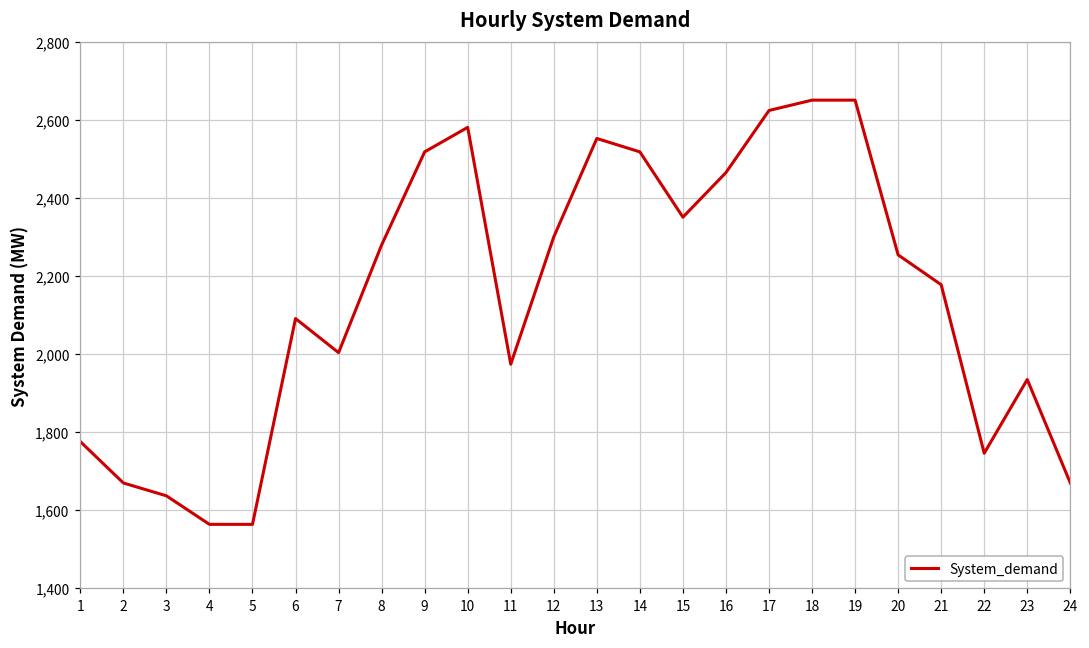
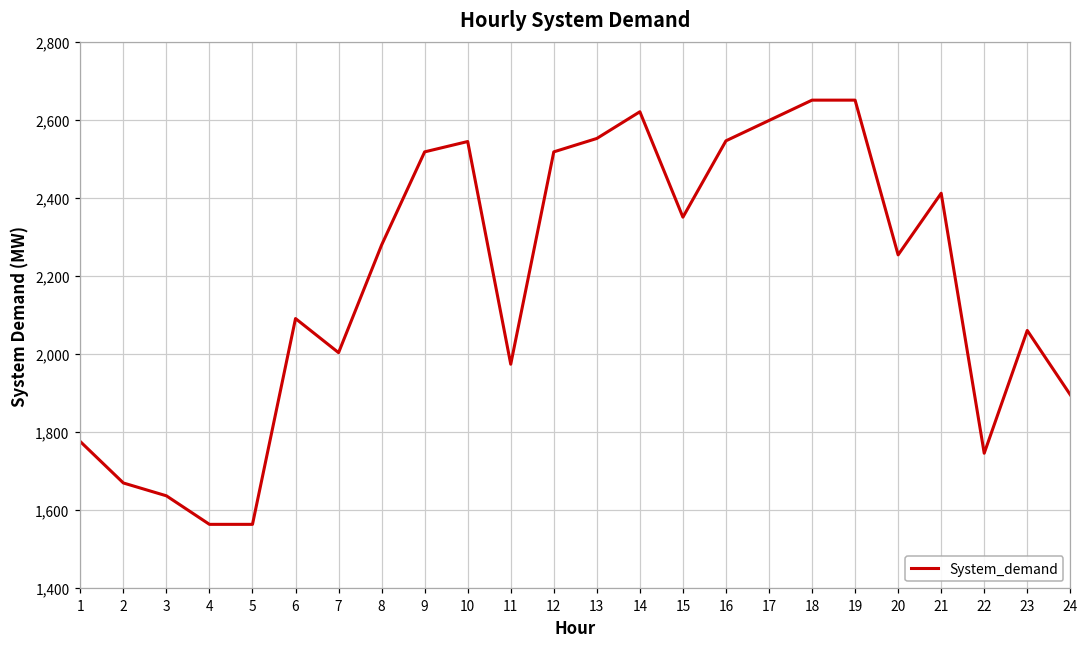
  {
    "1": "1,780",
    "2": "1,670",
    "3": "1,640",
    "4": "1,560",
    "5": "1,560",
    "6": "2,090",
    "7": "2,000",
    "8": "2,280",
    "9": "2,520",
-   "10": "2,580",
+   "10": "2,540",
    "11": "1,970",
-   "12": "2,300",
+   "12": "2,520",
    "13": "2,550",
-   "14": "2,520",
+   "14": "2,620",
    "15": "2,350",
-   "16": "2,460",
-   "17": "2,620",
+   "16": "2,550",
+   "17": "2,600",
    "18": "2,650",
    "19": "2,650",
    "20": "2,250",
-   "21": "2,180",
+   "21": "2,410",
    "22": "1,750",
-   "23": "1,930",
-   "24": "1,670"
+   "23": "2,060",
+   "24": "1,900"
  }
